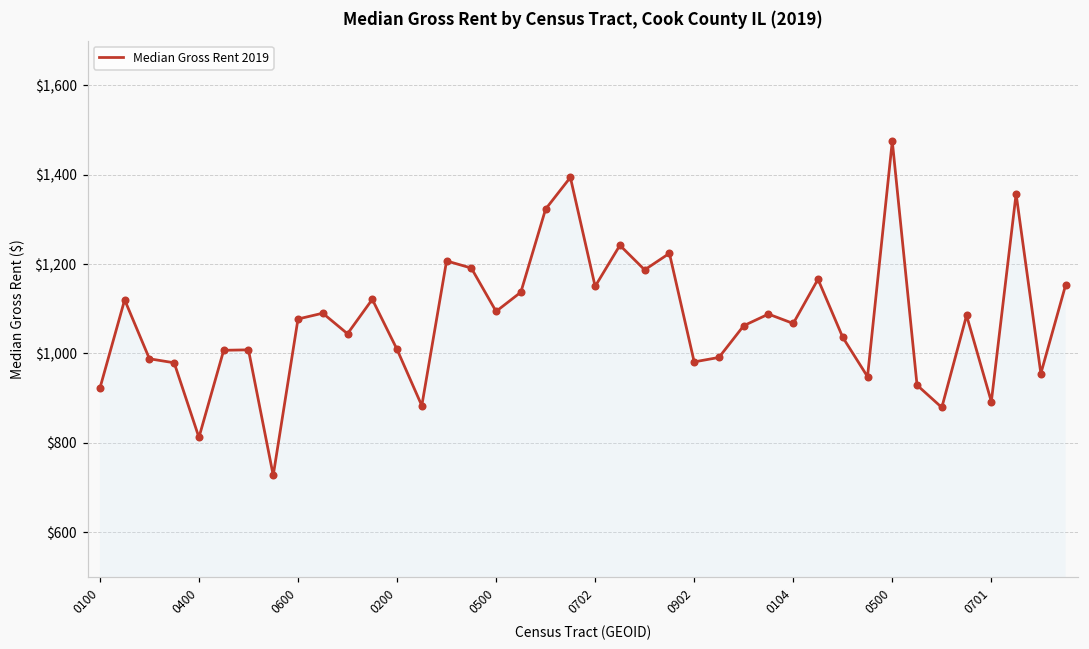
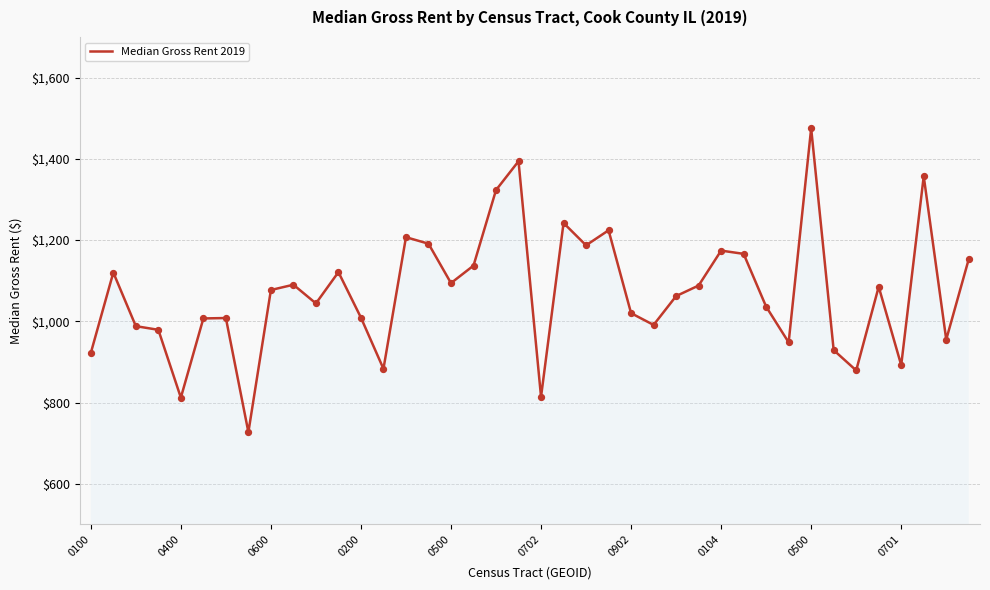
  {
    "0100": "$920",
    "0400": "$810",
    "0600": "$1,080",
    "0200": "$1,010",
-   "0702": "$1,150",
-   "0902": "$980",
-   "0104": "$1,070",
+   "0702": "$810",
+   "0902": "$1,020",
+   "0104": "$1,170",
    "0701": "$890"
  }
